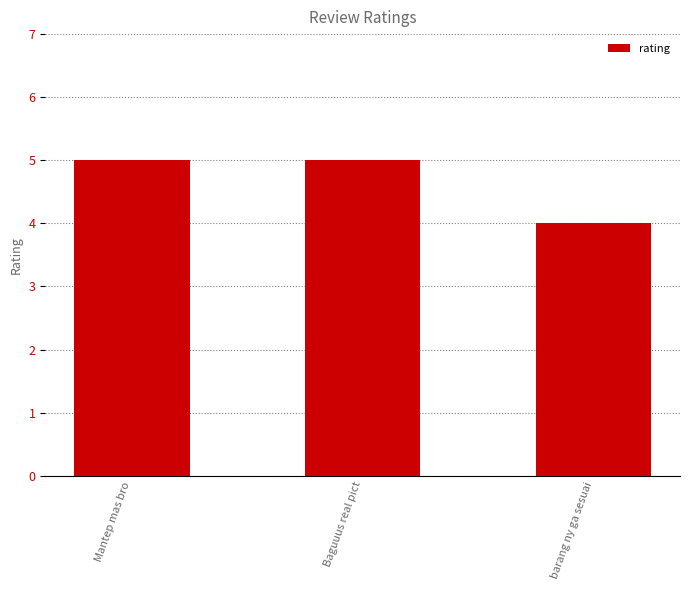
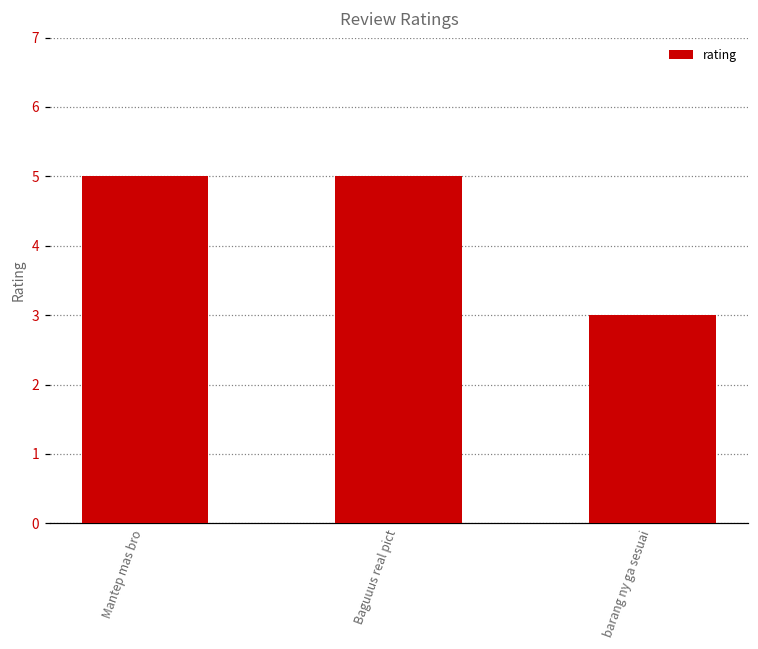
  {
    "Mantep mas bro": 5,
    "Baguuus real pict": 5,
-   "barang ny ga sesuai": 4
+   "barang ny ga sesuai": 3
  }
